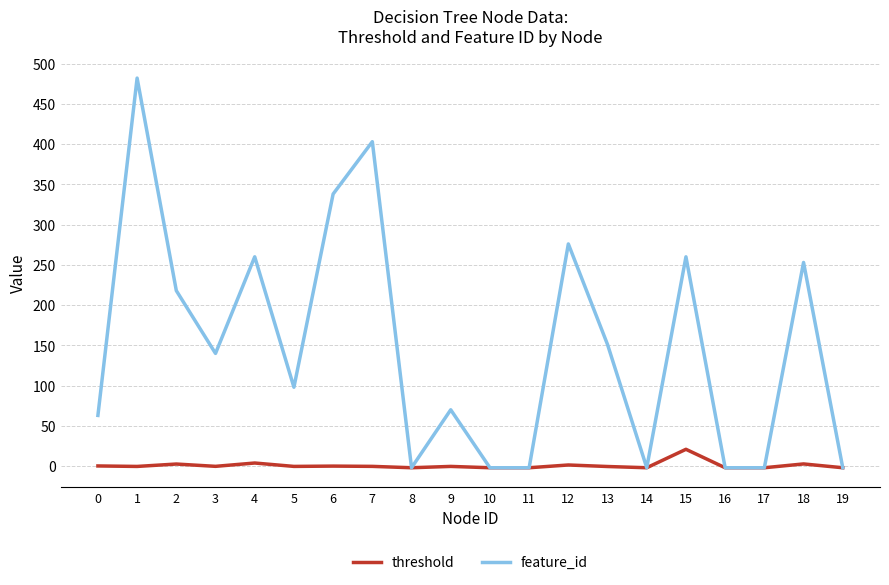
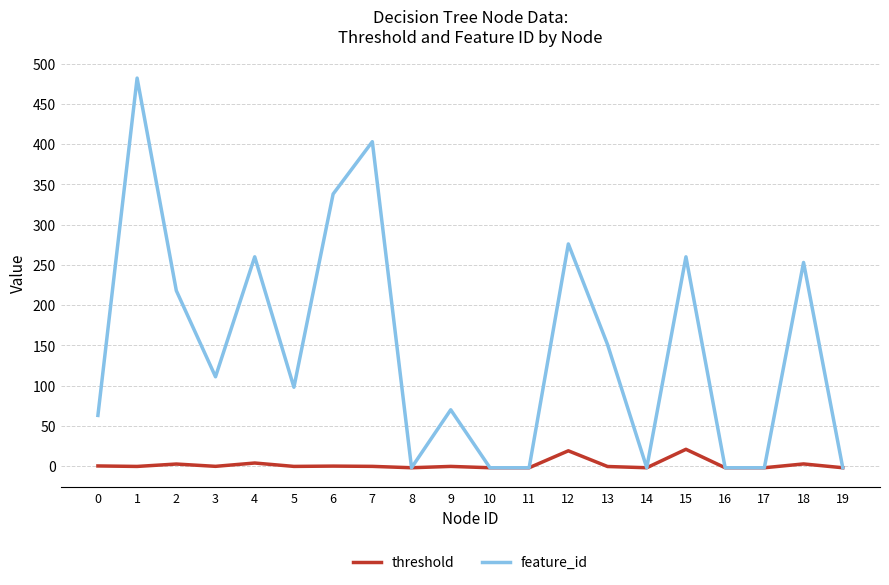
  {
    "threshold": {
      "0": 0,
      "1": 0,
      "2": 0,
      "3": 0,
      "4": 0,
      "5": 0,
      "6": 0,
      "7": 0,
      "9": 0,
-     "12": 0,
+     "12": 20,
      "13": 0,
      "15": 20,
      "18": 0
    },
    "feature_id": {
      "0": 60,
      "1": 480,
      "2": 220,
-     "3": 140,
+     "3": 110,
      "4": 260,
      "5": 100,
      "6": 340,
      "7": 400,
      "9": 70,
      "12": 280,
      "13": 150,
      "15": 260,
      "18": 250
    }
  }
